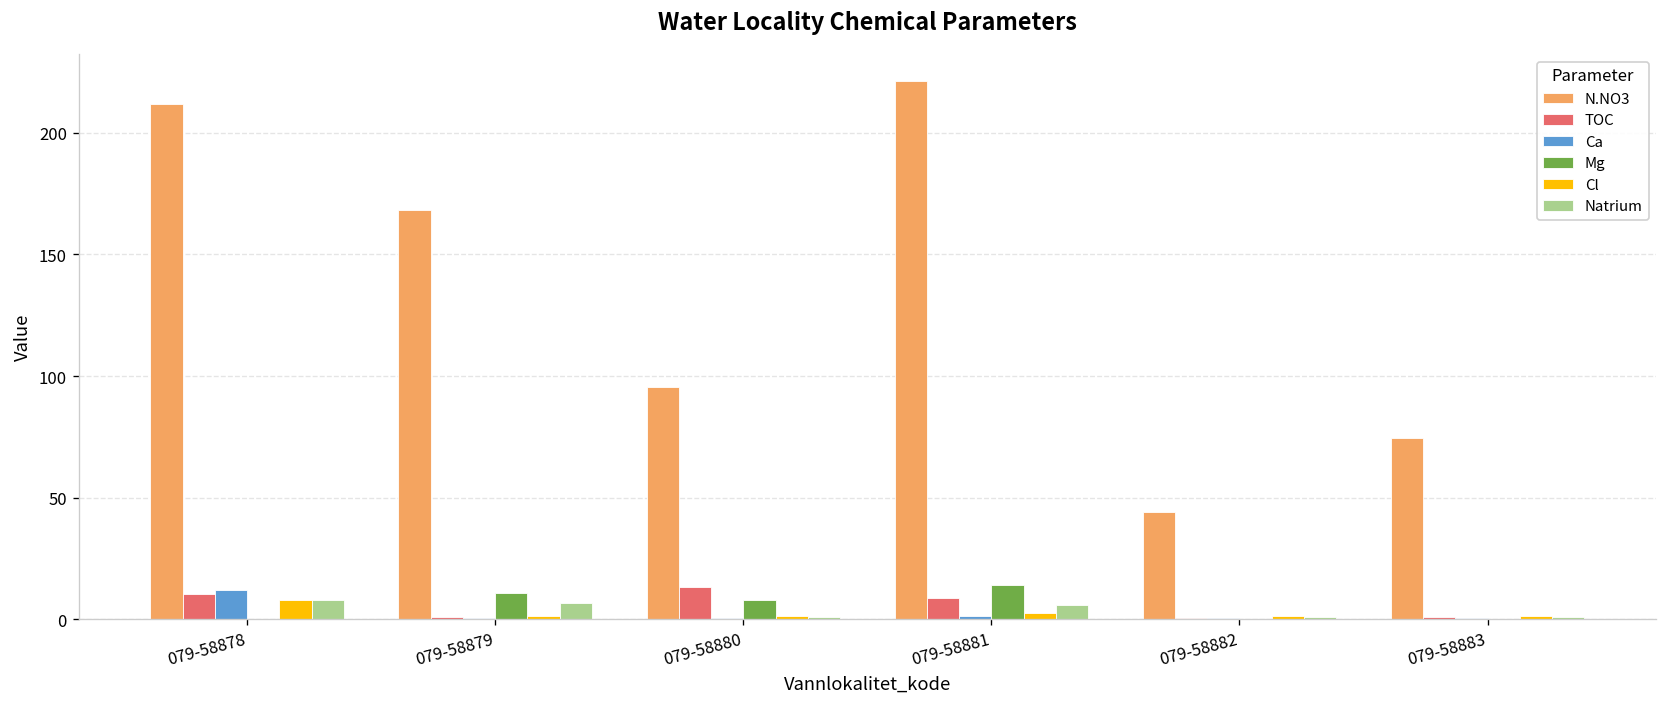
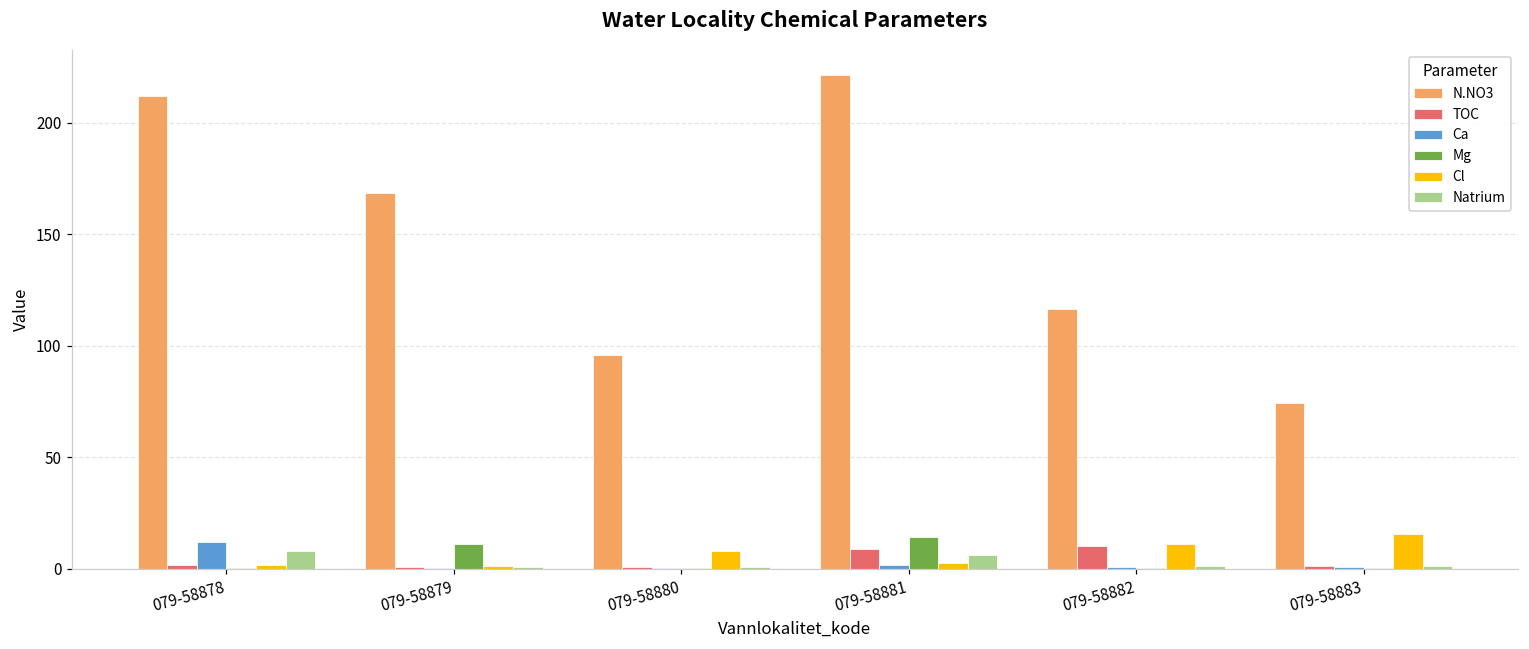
  {
    "N.NO3": {
      "079-58878": 212,
      "079-58879": 168,
      "079-58880": 96,
      "079-58881": 221,
-     "079-58882": 44,
+     "079-58882": 117,
      "079-58883": 74
    },
    "TOC": {
-     "079-58878": 11,
-     "079-58880": 13,
+     "079-58878": 1,
+     "079-58880": 1,
      "079-58881": 9,
-     "079-58882": 1
+     "079-58882": 10
    },
    "Ca": {
      "079-58878": 12,
      "079-58881": 2
    },
    "Mg": {
      "079-58879": 11,
-     "079-58880": 8,
+     "079-58880": 0,
      "079-58881": 14
    },
    "Cl": {
-     "079-58878": 8,
+     "079-58878": 2,
      "079-58879": 1,
-     "079-58880": 1,
+     "079-58880": 8,
      "079-58881": 3,
-     "079-58882": 1,
-     "079-58883": 1
+     "079-58882": 11,
+     "079-58883": 16
    },
    "Natrium": {
      "079-58878": 8,
-     "079-58879": 7,
+     "079-58879": 1,
      "079-58881": 6
    }
  }
